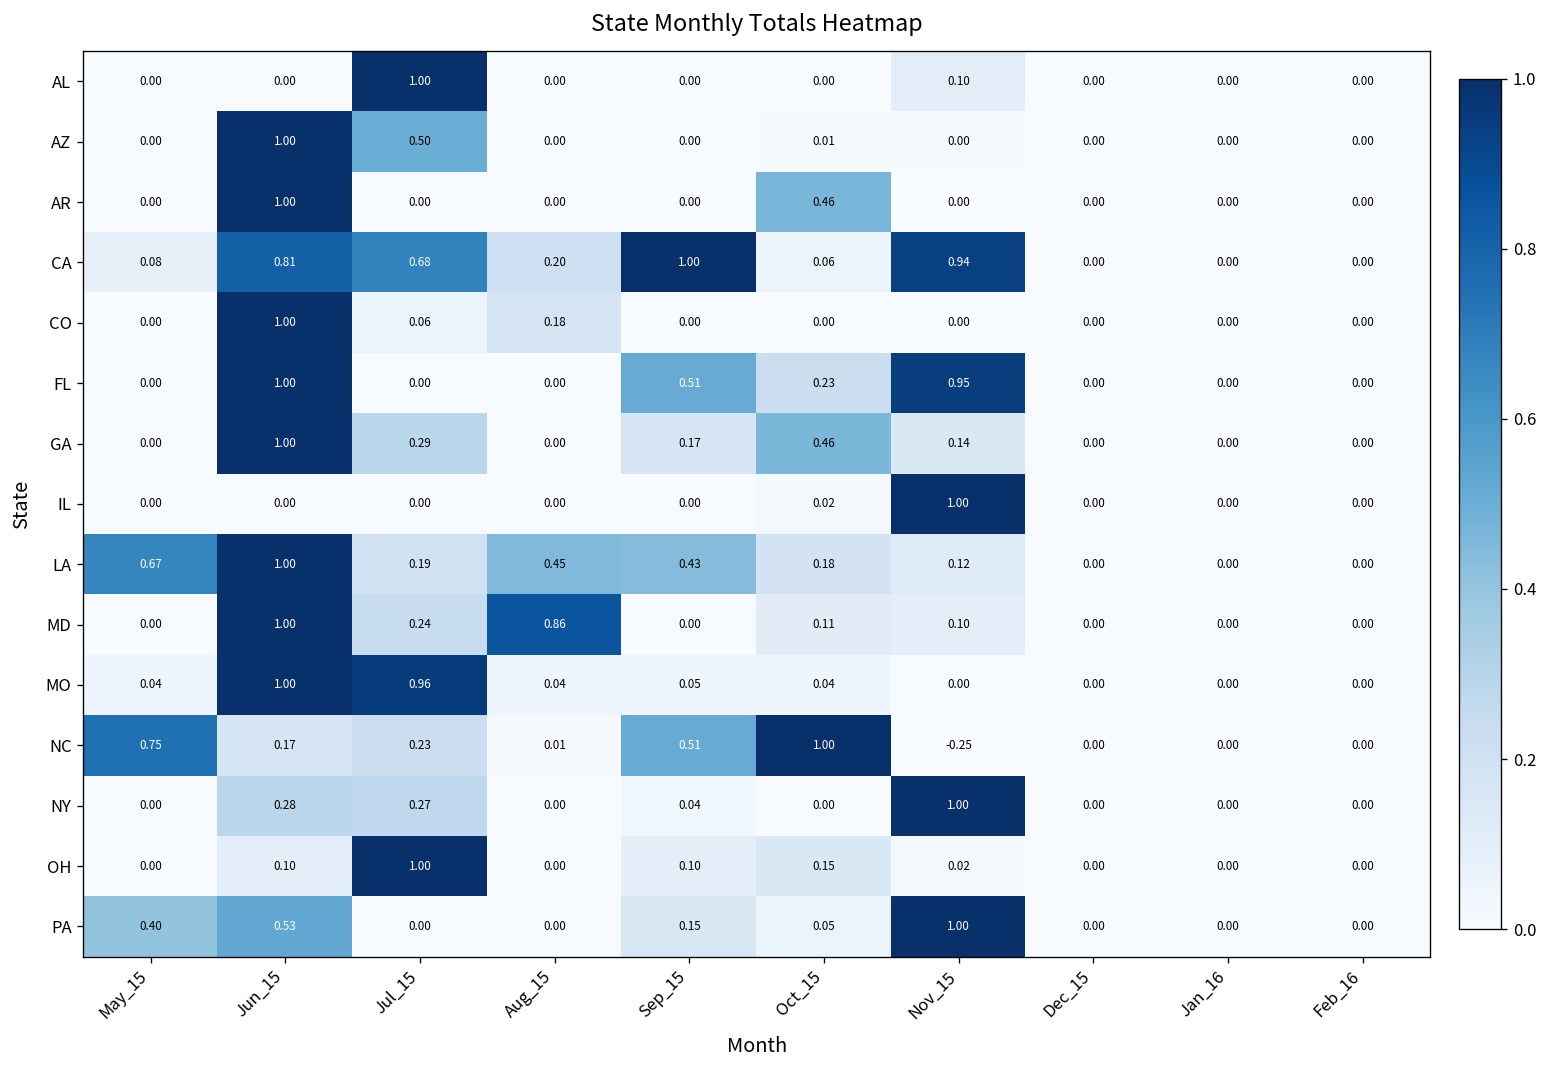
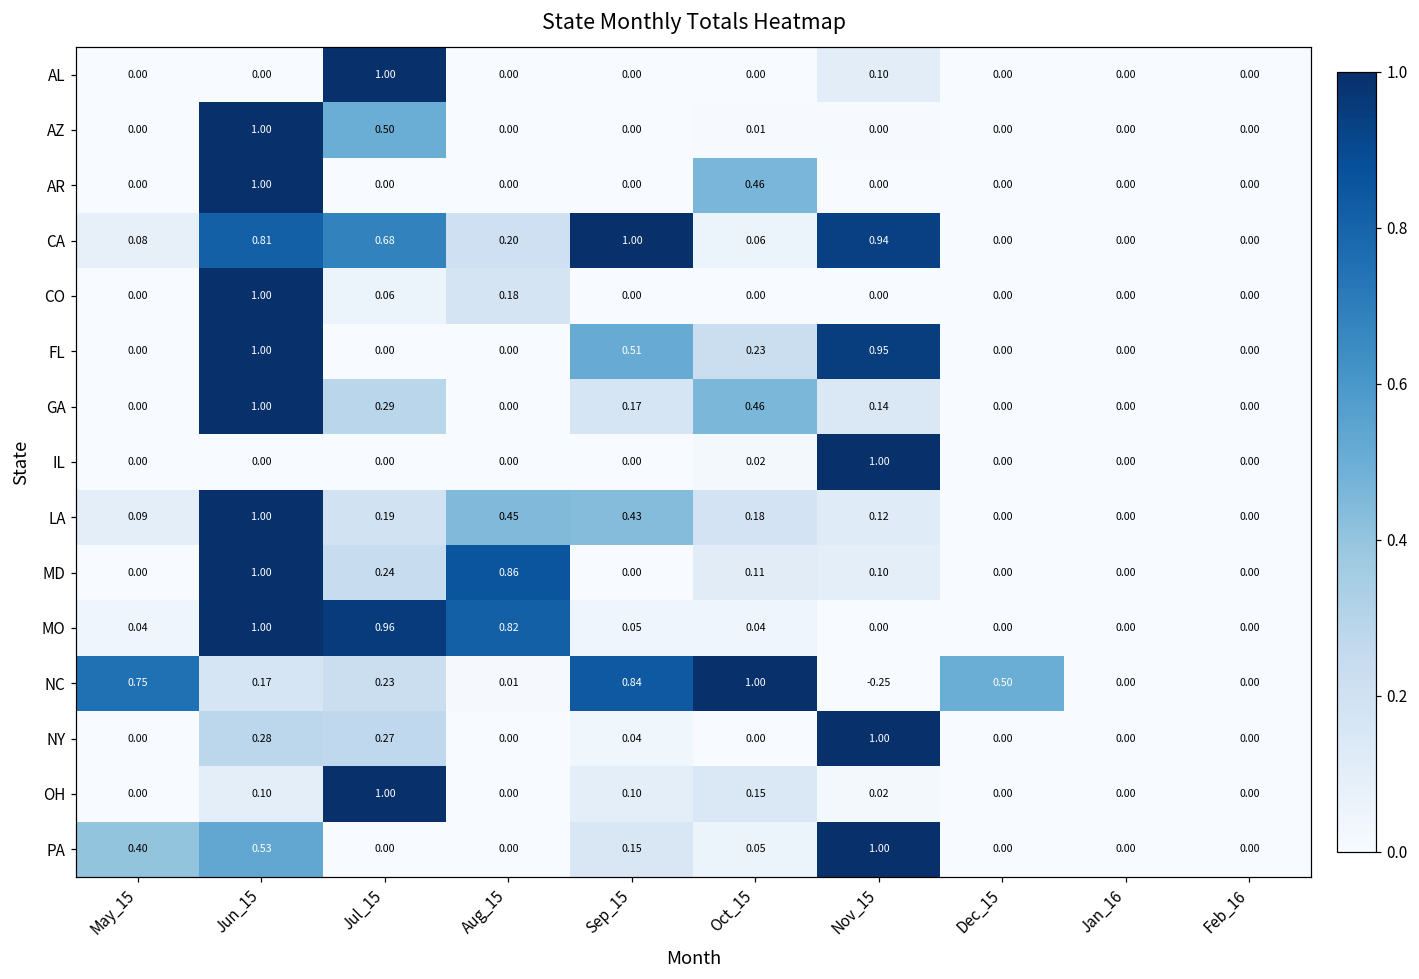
  {
    "AL": {
      "May_15": 0.00,
      "Jun_15": 0.00,
      "Jul_15": 1.00,
      "Aug_15": 0.00,
      "Sep_15": 0.00,
      "Oct_15": 0.00,
      "Nov_15": 0.10,
      "Dec_15": 0.00,
      "Jan_16": 0.00,
      "Feb_16": 0.00
    },
    "AZ": {
      "May_15": 0.00,
      "Jun_15": 1.00,
      "Jul_15": 0.50,
      "Aug_15": 0.00,
      "Sep_15": 0.00,
      "Oct_15": 0.01,
      "Nov_15": 0.00,
      "Dec_15": 0.00,
      "Jan_16": 0.00,
      "Feb_16": 0.00
    },
    "AR": {
      "May_15": 0.00,
      "Jun_15": 1.00,
      "Jul_15": 0.00,
      "Aug_15": 0.00,
      "Sep_15": 0.00,
      "Oct_15": 0.46,
      "Nov_15": 0.00,
      "Dec_15": 0.00,
      "Jan_16": 0.00,
      "Feb_16": 0.00
    },
    "CA": {
      "May_15": 0.08,
      "Jun_15": 0.81,
      "Jul_15": 0.68,
      "Aug_15": 0.20,
      "Sep_15": 1.00,
      "Oct_15": 0.06,
      "Nov_15": 0.94,
      "Dec_15": 0.00,
      "Jan_16": 0.00,
      "Feb_16": 0.00
    },
    "CO": {
      "May_15": 0.00,
      "Jun_15": 1.00,
      "Jul_15": 0.06,
      "Aug_15": 0.18,
      "Sep_15": 0.00,
      "Oct_15": 0.00,
      "Nov_15": 0.00,
      "Dec_15": 0.00,
      "Jan_16": 0.00,
      "Feb_16": 0.00
    },
    "FL": {
      "May_15": 0.00,
      "Jun_15": 1.00,
      "Jul_15": 0.00,
      "Aug_15": 0.00,
      "Sep_15": 0.51,
      "Oct_15": 0.23,
      "Nov_15": 0.95,
      "Dec_15": 0.00,
      "Jan_16": 0.00,
      "Feb_16": 0.00
    },
    "GA": {
      "May_15": 0.00,
      "Jun_15": 1.00,
      "Jul_15": 0.29,
      "Aug_15": 0.00,
      "Sep_15": 0.17,
      "Oct_15": 0.46,
      "Nov_15": 0.14,
      "Dec_15": 0.00,
      "Jan_16": 0.00,
      "Feb_16": 0.00
    },
    "IL": {
      "May_15": 0.00,
      "Jun_15": 0.00,
      "Jul_15": 0.00,
      "Aug_15": 0.00,
      "Sep_15": 0.00,
      "Oct_15": 0.02,
      "Nov_15": 1.00,
      "Dec_15": 0.00,
      "Jan_16": 0.00,
      "Feb_16": 0.00
    },
    "LA": {
-     "May_15": 0.67,
+     "May_15": 0.09,
      "Jun_15": 1.00,
      "Jul_15": 0.19,
      "Aug_15": 0.45,
      "Sep_15": 0.43,
      "Oct_15": 0.18,
      "Nov_15": 0.12,
      "Dec_15": 0.00,
      "Jan_16": 0.00,
      "Feb_16": 0.00
    },
    "MD": {
      "May_15": 0.00,
      "Jun_15": 1.00,
      "Jul_15": 0.24,
      "Aug_15": 0.86,
      "Sep_15": 0.00,
      "Oct_15": 0.11,
      "Nov_15": 0.10,
      "Dec_15": 0.00,
      "Jan_16": 0.00,
      "Feb_16": 0.00
    },
    "MO": {
      "May_15": 0.04,
      "Jun_15": 1.00,
      "Jul_15": 0.96,
-     "Aug_15": 0.04,
+     "Aug_15": 0.82,
      "Sep_15": 0.05,
      "Oct_15": 0.04,
      "Nov_15": 0.00,
      "Dec_15": 0.00,
      "Jan_16": 0.00,
      "Feb_16": 0.00
    },
    "NC": {
      "May_15": 0.75,
      "Jun_15": 0.17,
      "Jul_15": 0.23,
      "Aug_15": 0.01,
-     "Sep_15": 0.51,
+     "Sep_15": 0.84,
      "Oct_15": 1.00,
      "Nov_15": -0.25,
-     "Dec_15": 0.00,
+     "Dec_15": 0.50,
      "Jan_16": 0.00,
      "Feb_16": 0.00
    },
    "NY": {
      "May_15": 0.00,
      "Jun_15": 0.28,
      "Jul_15": 0.27,
      "Aug_15": 0.00,
      "Sep_15": 0.04,
      "Oct_15": 0.00,
      "Nov_15": 1.00,
      "Dec_15": 0.00,
      "Jan_16": 0.00,
      "Feb_16": 0.00
    },
    "OH": {
      "May_15": 0.00,
      "Jun_15": 0.10,
      "Jul_15": 1.00,
      "Aug_15": 0.00,
      "Sep_15": 0.10,
      "Oct_15": 0.15,
      "Nov_15": 0.02,
      "Dec_15": 0.00,
      "Jan_16": 0.00,
      "Feb_16": 0.00
    },
    "PA": {
      "May_15": 0.40,
      "Jun_15": 0.53,
      "Jul_15": 0.00,
      "Aug_15": 0.00,
      "Sep_15": 0.15,
      "Oct_15": 0.05,
      "Nov_15": 1.00,
      "Dec_15": 0.00,
      "Jan_16": 0.00,
      "Feb_16": 0.00
    }
  }
